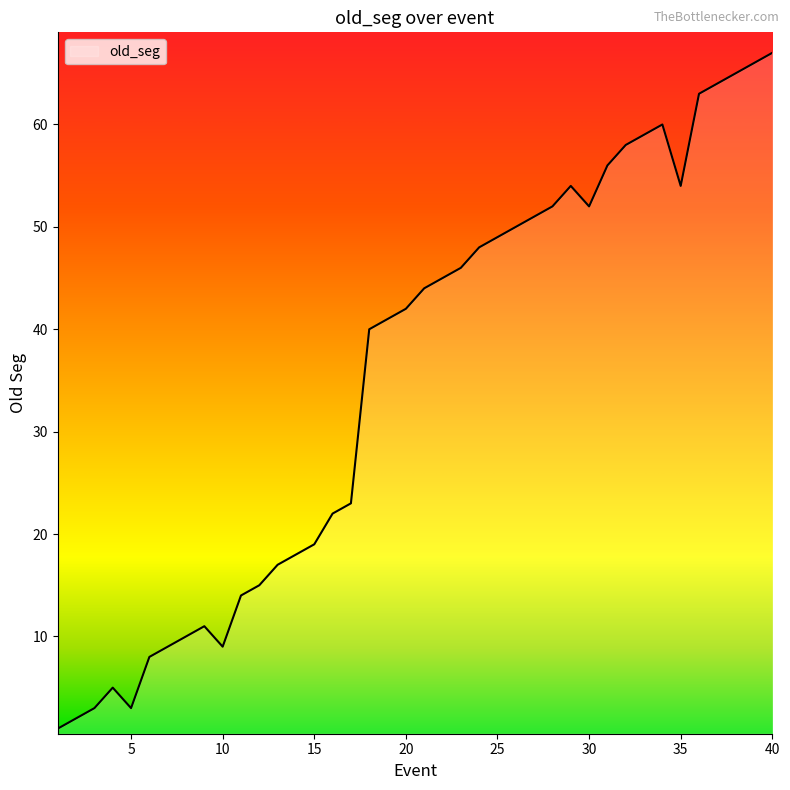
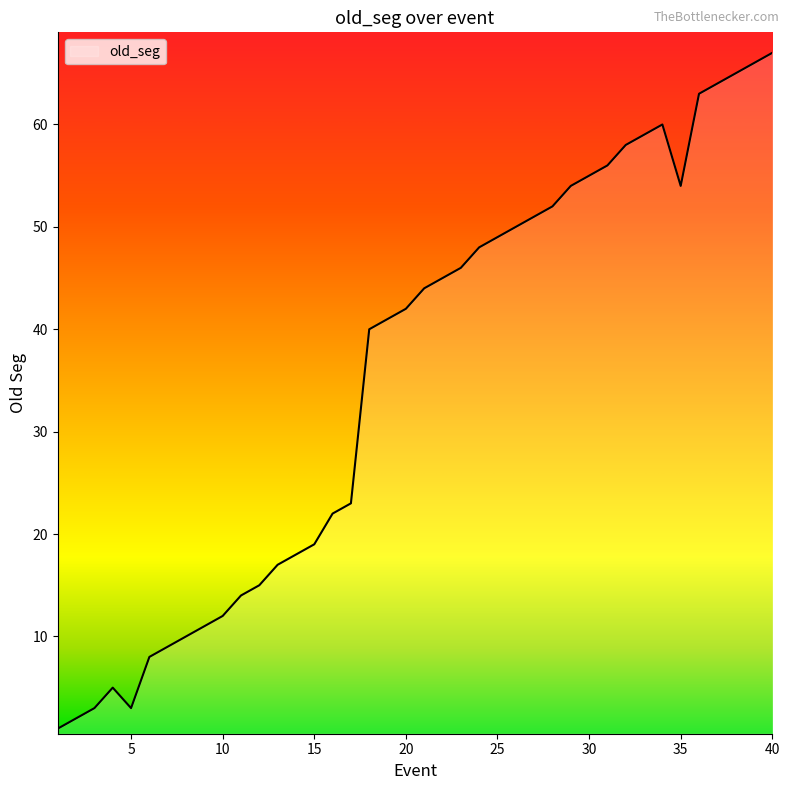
  {
    "5": 3,
-   "10": 9,
+   "10": 12,
    "15": 19,
    "20": 42,
    "25": 49,
-   "30": 52,
+   "30": 55,
    "35": 54,
    "40": 67
  }
